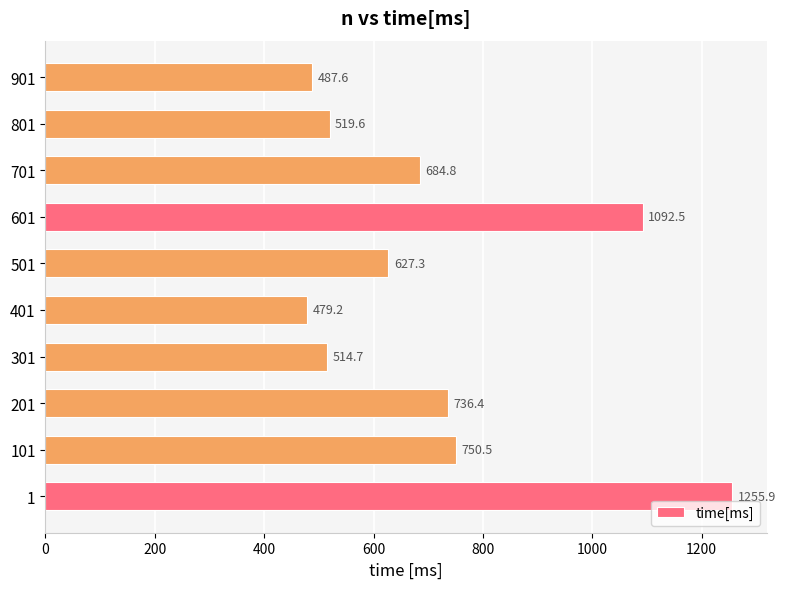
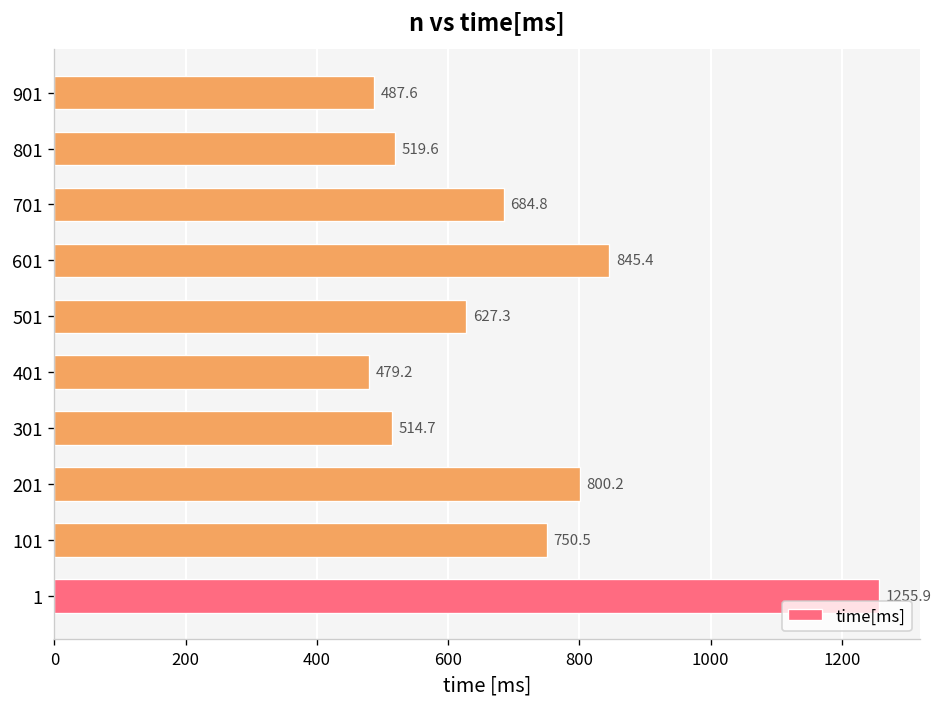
  {
    "901": 487.6,
    "801": 519.6,
    "701": 684.8,
-   "601": 1092.5,
+   "601": 845.4,
    "501": 627.3,
    "401": 479.2,
    "301": 514.7,
-   "201": 736.4,
+   "201": 800.2,
    "101": 750.5
  }
